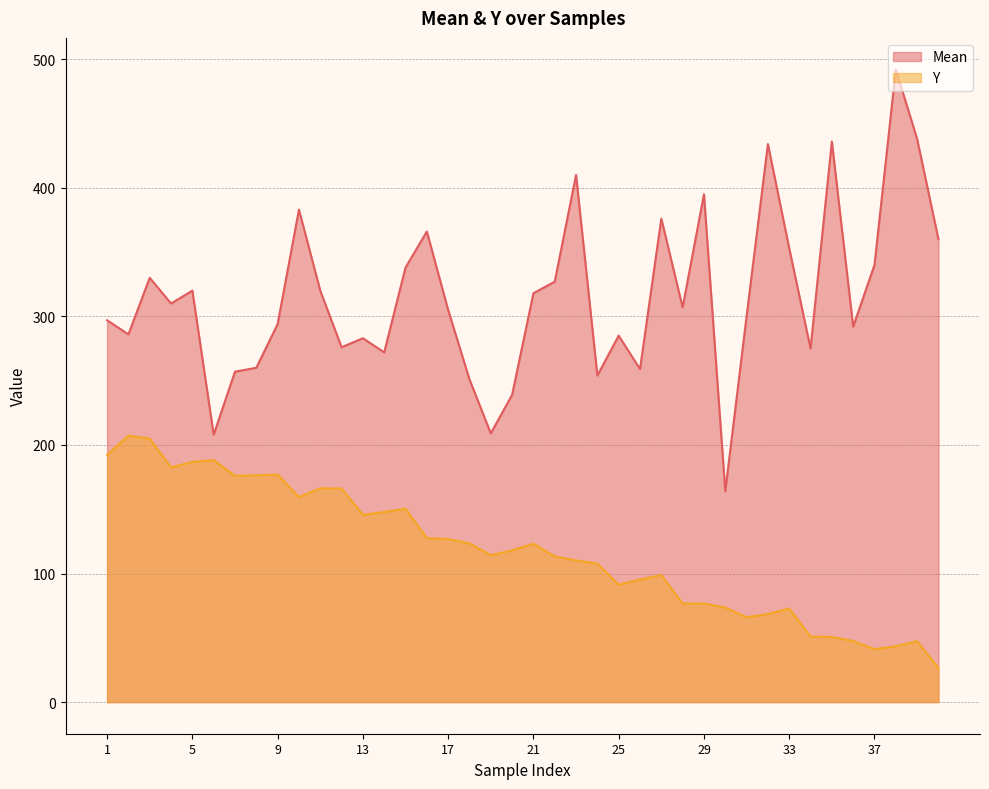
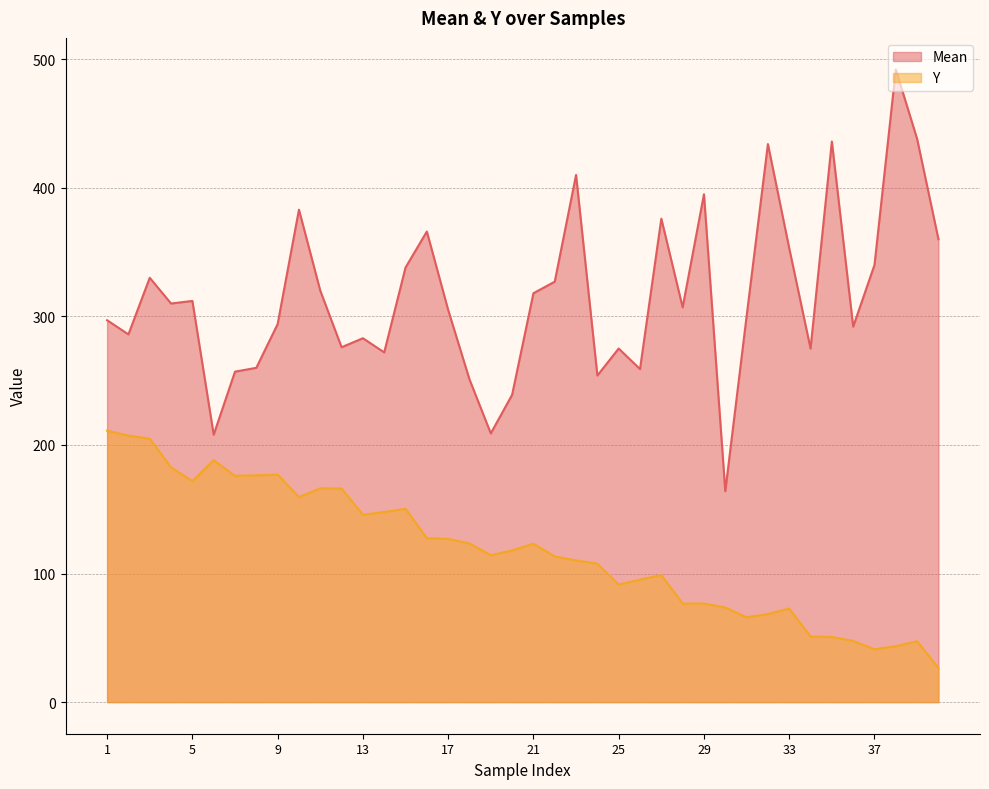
  {
    "Mean": {
      "1": 297,
-     "5": 320,
+     "5": 312,
      "9": 294,
      "13": 283,
      "17": 305,
      "21": 318,
-     "25": 285,
+     "25": 275,
      "29": 395,
      "33": 353,
      "37": 340
    },
    "Y": {
-     "1": 192,
-     "5": 187,
+     "1": 211,
+     "5": 172,
      "9": 177,
      "13": 146,
      "17": 127,
      "21": 123,
      "25": 91,
      "29": 77,
      "33": 73,
      "37": 41
    }
  }
